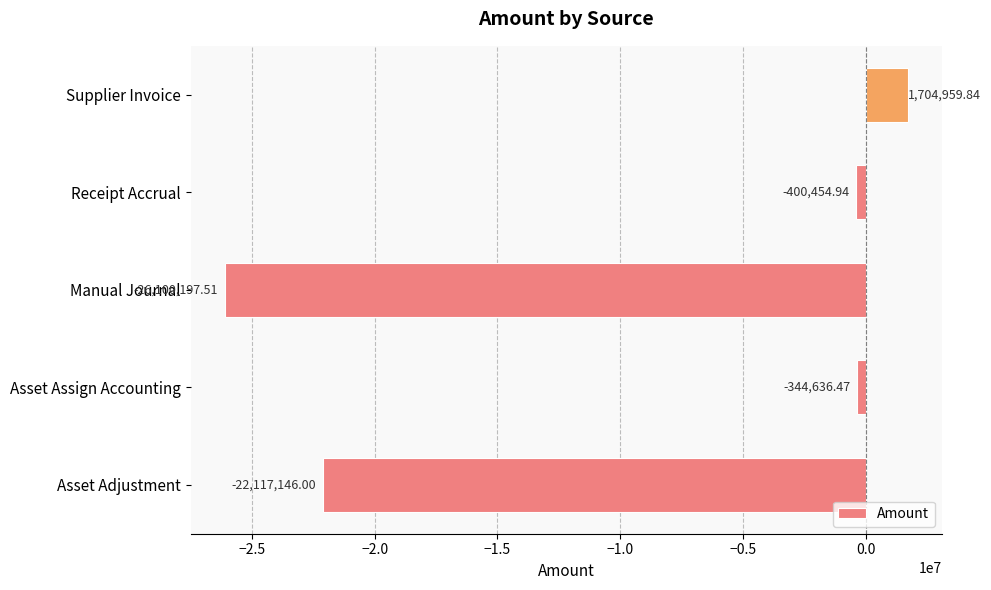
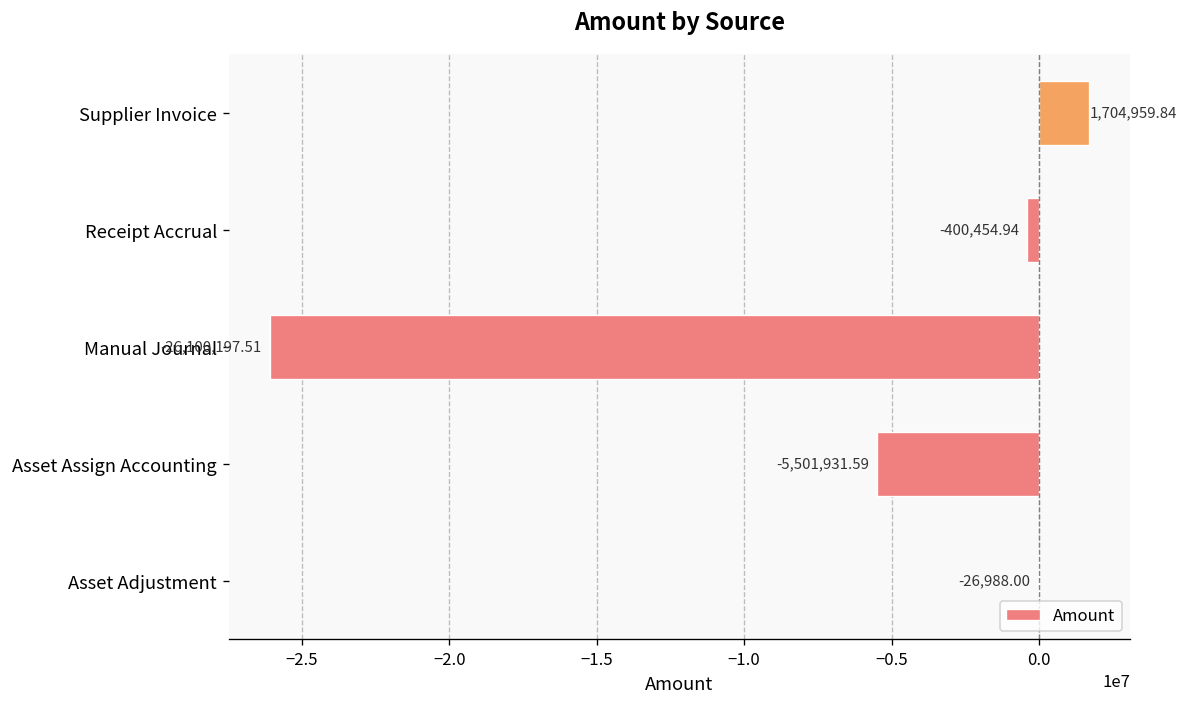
  {
    "Supplier Invoice": "1,704,959.84",
    "Receipt Accrual": "-400,454.94",
    "Manual Journal": "-26,100,197.51",
-   "Asset Assign Accounting": "-344,636.47",
-   "Asset Adjustment": "-22,117,146.00"
+   "Asset Assign Accounting": "-5,501,931.59",
+   "Asset Adjustment": "-26,988.00"
  }
